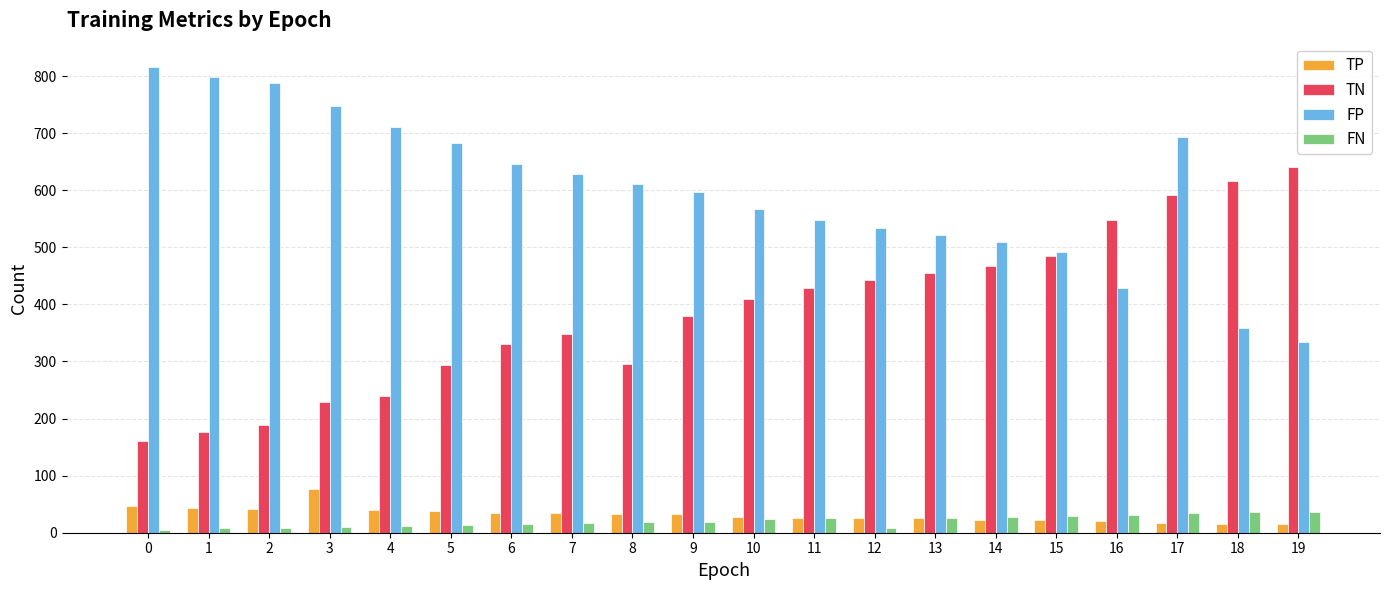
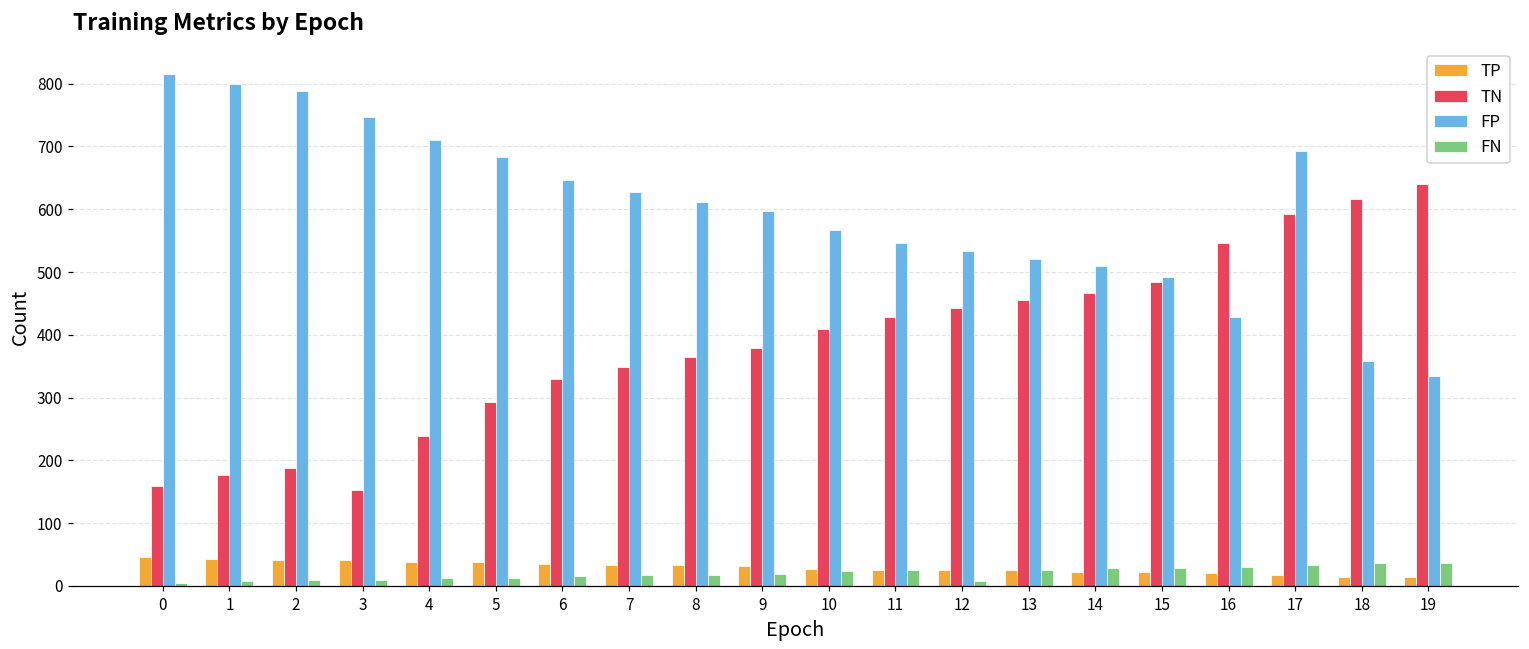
  {
    "TP": {
      "0": 50,
      "1": 40,
      "2": 40,
-     "3": 80,
+     "3": 40,
      "4": 40,
      "5": 40,
      "6": 40,
      "7": 30,
      "8": 30,
      "9": 30,
      "10": 30,
      "11": 30,
      "12": 30,
      "13": 30,
      "14": 20,
      "15": 20,
      "16": 20,
      "17": 20,
      "18": 20,
      "19": 20
    },
    "TN": {
      "0": 160,
      "1": 180,
      "2": 190,
-     "3": 230,
+     "3": 150,
      "4": 240,
      "5": 290,
      "6": 330,
      "7": 350,
-     "8": 300,
+     "8": 370,
      "9": 380,
      "10": 410,
      "11": 430,
      "12": 440,
      "13": 460,
      "14": 470,
      "15": 480,
      "16": 550,
      "17": 590,
      "18": 620,
      "19": 640
    },
    "FP": {
      "0": 820,
      "1": 800,
      "2": 790,
      "3": 750,
      "4": 710,
      "5": 680,
      "6": 650,
      "7": 630,
      "8": 610,
      "9": 600,
      "10": 570,
      "11": 550,
      "12": 530,
      "13": 520,
      "14": 510,
      "15": 490,
      "16": 430,
      "17": 690,
      "18": 360,
      "19": 340
    },
    "FN": {
      "0": 10,
      "1": 10,
      "2": 10,
      "3": 10,
      "4": 10,
      "5": 10,
      "6": 20,
      "7": 20,
      "8": 20,
      "9": 20,
      "10": 20,
      "11": 30,
      "12": 10,
      "13": 30,
      "14": 30,
      "15": 30,
      "16": 30,
      "17": 30,
      "18": 40,
      "19": 40
    }
  }
